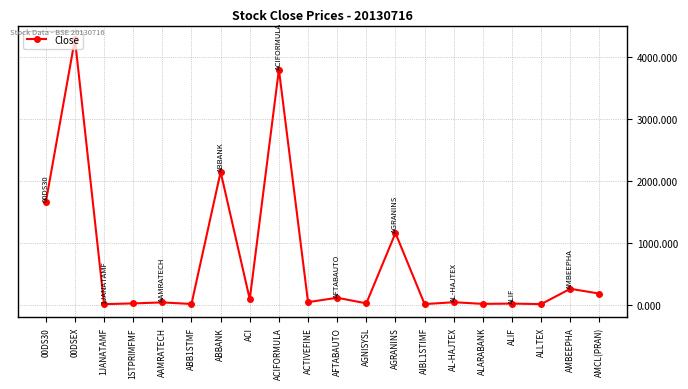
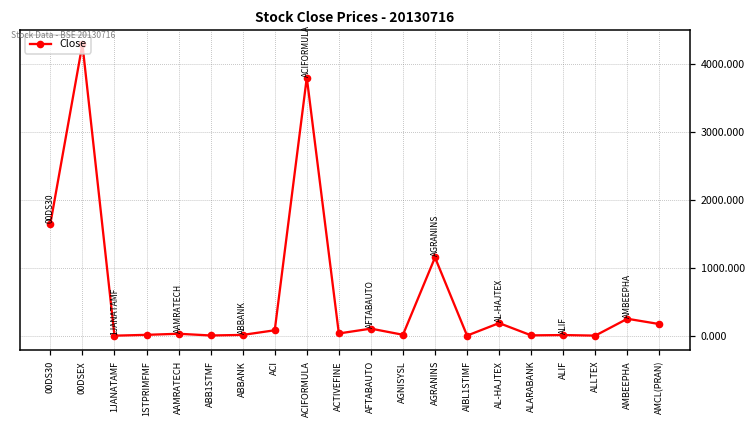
  {
    "1STPRIMFMF": 0,
    "AAMRATECH": 0,
    "ABB1STMF": 0,
-   "ABBANK": 2100,
+   "ABBANK": 0,
    "ACI": 100,
    "ACIFORMULA": 3800,
    "ACTIVEFINE": 0,
    "AFTABAUTO": 100,
    "AGNISYSL": 0,
    "AGRANINS": 1200,
    "AIBL1STIMF": 0,
-   "AL-HAJTEX": 0,
+   "AL-HAJTEX": 200,
    "ALARABANK": 0,
    "ALIF": 0,
    "ALLTEX": 0,
    "AMBEEPHA": 300,
    "AMCL(PRAN)": 200
  }
